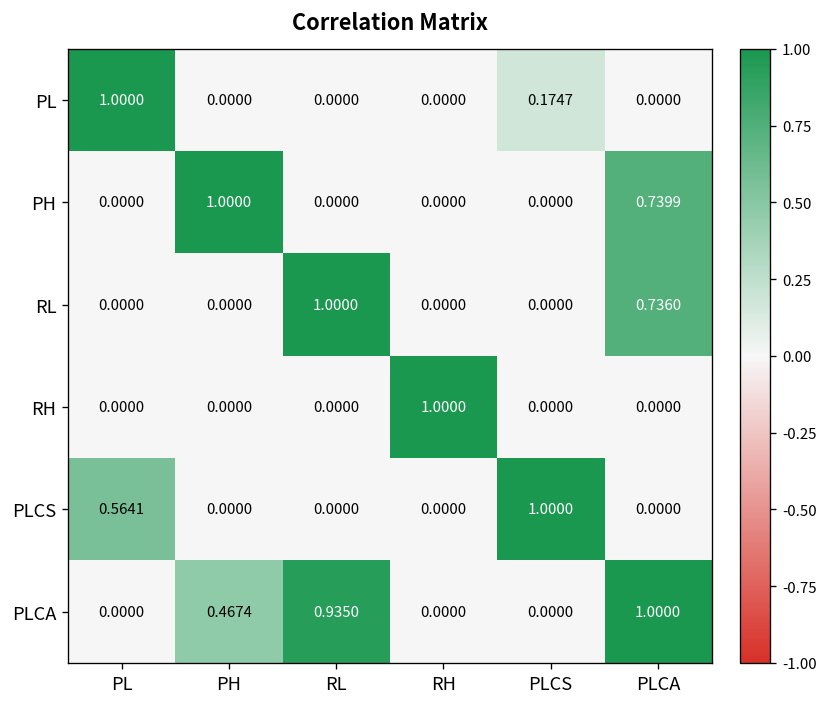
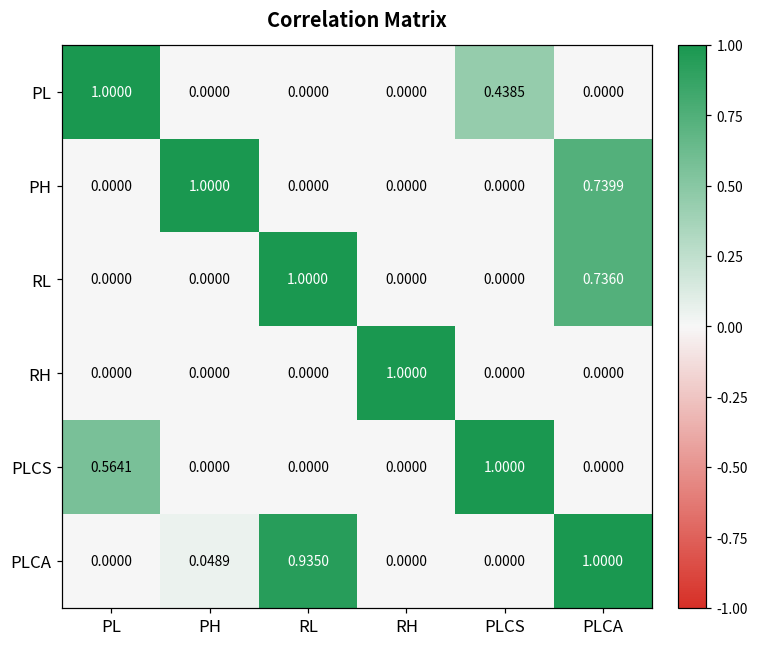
  {
    "PL": {
      "PL": 1.0000,
      "PH": 0.0000,
      "RL": 0.0000,
      "RH": 0.0000,
-     "PLCS": 0.1747,
+     "PLCS": 0.4385,
      "PLCA": 0.0000
    },
    "PH": {
      "PL": 0.0000,
      "PH": 1.0000,
      "RL": 0.0000,
      "RH": 0.0000,
      "PLCS": 0.0000,
      "PLCA": 0.7399
    },
    "RL": {
      "PL": 0.0000,
      "PH": 0.0000,
      "RL": 1.0000,
      "RH": 0.0000,
      "PLCS": 0.0000,
      "PLCA": 0.7360
    },
    "RH": {
      "PL": 0.0000,
      "PH": 0.0000,
      "RL": 0.0000,
      "RH": 1.0000,
      "PLCS": 0.0000,
      "PLCA": 0.0000
    },
    "PLCS": {
      "PL": 0.5641,
      "PH": 0.0000,
      "RL": 0.0000,
      "RH": 0.0000,
      "PLCS": 1.0000,
      "PLCA": 0.0000
    },
    "PLCA": {
      "PL": 0.0000,
-     "PH": 0.4674,
+     "PH": 0.0489,
      "RL": 0.9350,
      "RH": 0.0000,
      "PLCS": 0.0000,
      "PLCA": 1.0000
    }
  }
